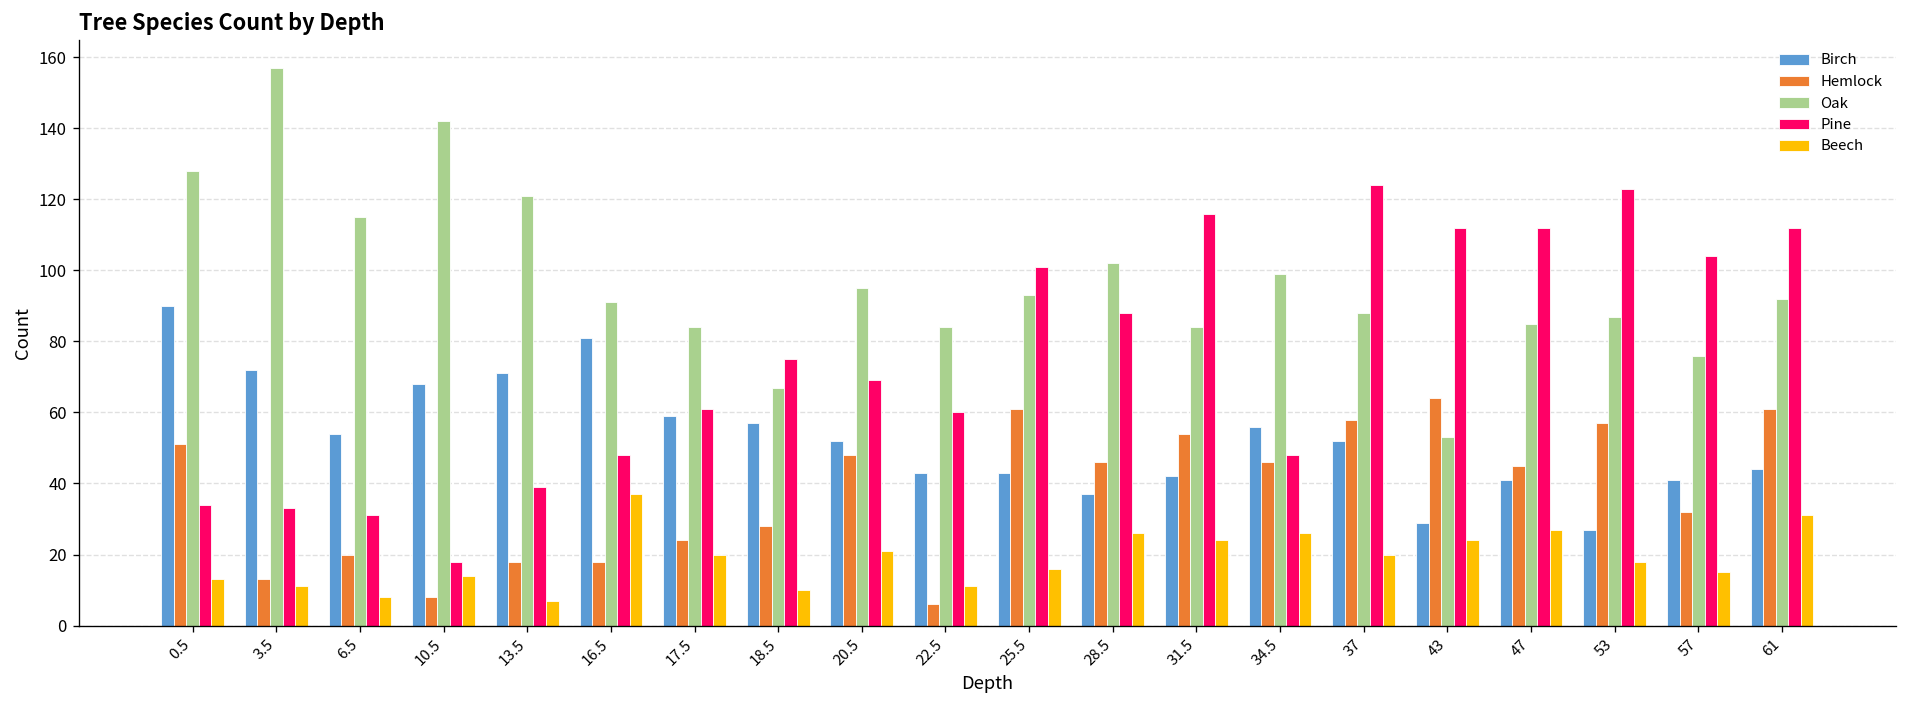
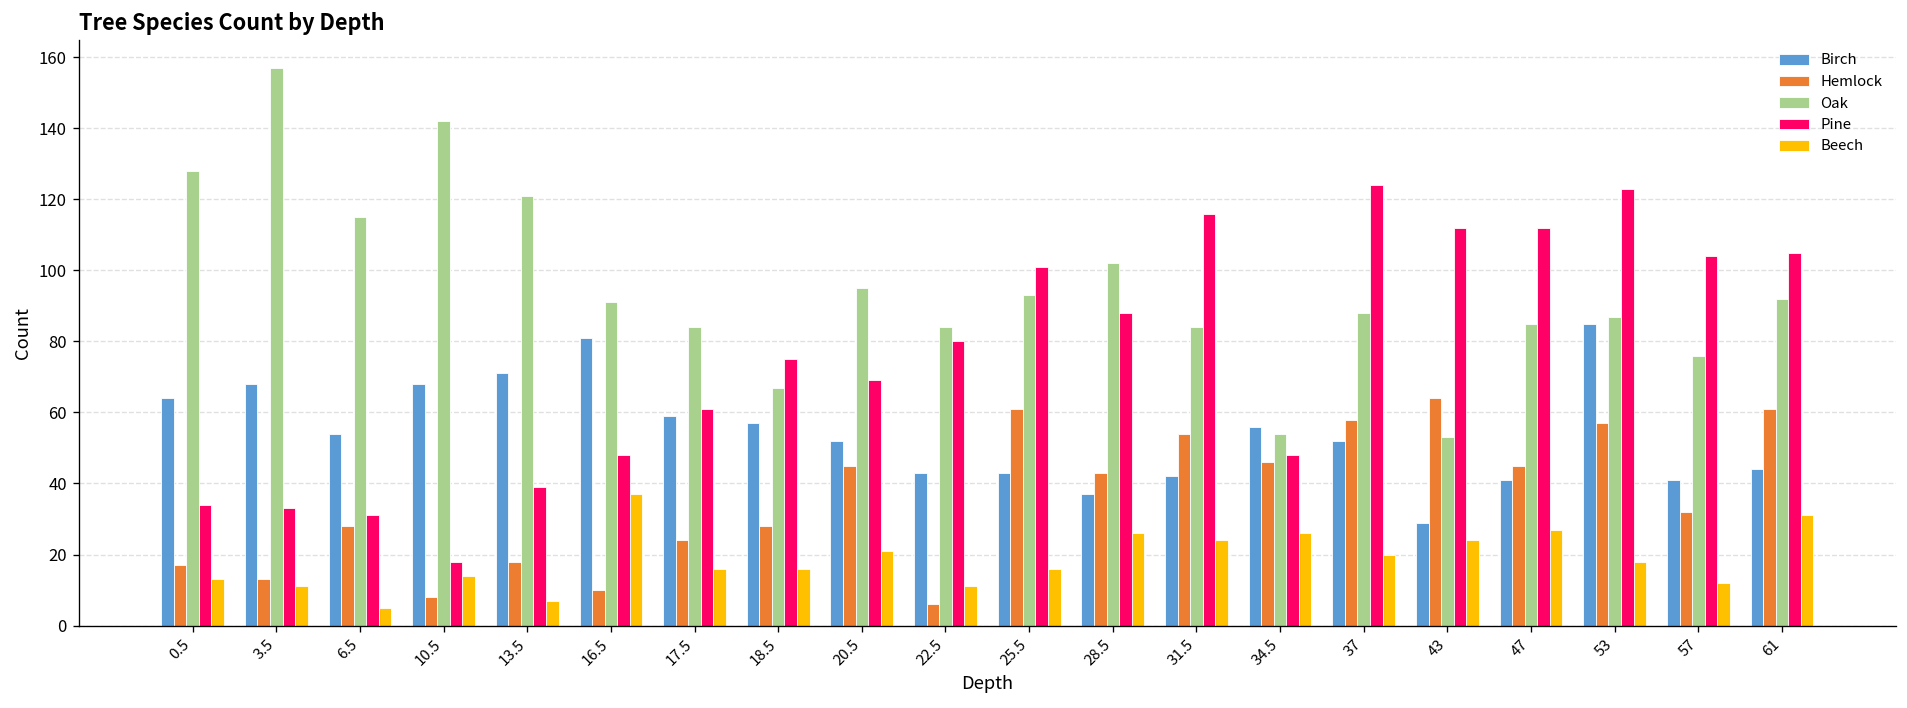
  {
    "Birch": {
-     "0.5": 90,
-     "3.5": 72,
+     "0.5": 64,
+     "3.5": 68,
      "6.5": 54,
      "10.5": 68,
      "13.5": 71,
      "16.5": 81,
      "17.5": 59,
      "18.5": 57,
      "20.5": 52,
      "22.5": 43,
      "25.5": 43,
      "28.5": 37,
      "31.5": 42,
      "34.5": 56,
      "37": 52,
      "43": 29,
      "47": 41,
-     "53": 27,
+     "53": 85,
      "57": 41,
      "61": 44
    },
    "Hemlock": {
-     "0.5": 51,
+     "0.5": 17,
      "3.5": 13,
-     "6.5": 20,
+     "6.5": 28,
      "10.5": 8,
      "13.5": 18,
-     "16.5": 18,
+     "16.5": 10,
      "17.5": 24,
      "18.5": 28,
-     "20.5": 48,
+     "20.5": 45,
      "22.5": 6,
      "25.5": 61,
-     "28.5": 46,
+     "28.5": 43,
      "31.5": 54,
      "34.5": 46,
      "37": 58,
      "43": 64,
      "47": 45,
      "53": 57,
      "57": 32,
      "61": 61
    },
    "Oak": {
      "0.5": 128,
      "3.5": 157,
      "6.5": 115,
      "10.5": 142,
      "13.5": 121,
      "16.5": 91,
      "17.5": 84,
      "18.5": 67,
      "20.5": 95,
      "22.5": 84,
      "25.5": 93,
      "28.5": 102,
      "31.5": 84,
-     "34.5": 99,
+     "34.5": 54,
      "37": 88,
      "43": 53,
      "47": 85,
      "53": 87,
      "57": 76,
      "61": 92
    },
    "Pine": {
      "0.5": 34,
      "3.5": 33,
      "6.5": 31,
      "10.5": 18,
      "13.5": 39,
      "16.5": 48,
      "17.5": 61,
      "18.5": 75,
      "20.5": 69,
-     "22.5": 60,
+     "22.5": 80,
      "25.5": 101,
      "28.5": 88,
      "31.5": 116,
      "34.5": 48,
      "37": 124,
      "43": 112,
      "47": 112,
      "53": 123,
      "57": 104,
-     "61": 112
+     "61": 105
    },
    "Beech": {
      "0.5": 13,
      "3.5": 11,
-     "6.5": 8,
+     "6.5": 5,
      "10.5": 14,
      "13.5": 7,
      "16.5": 37,
-     "17.5": 20,
-     "18.5": 10,
+     "17.5": 16,
+     "18.5": 16,
      "20.5": 21,
      "22.5": 11,
      "25.5": 16,
      "28.5": 26,
      "31.5": 24,
      "34.5": 26,
      "37": 20,
      "43": 24,
      "47": 27,
      "53": 18,
-     "57": 15,
+     "57": 12,
      "61": 31
    }
  }
